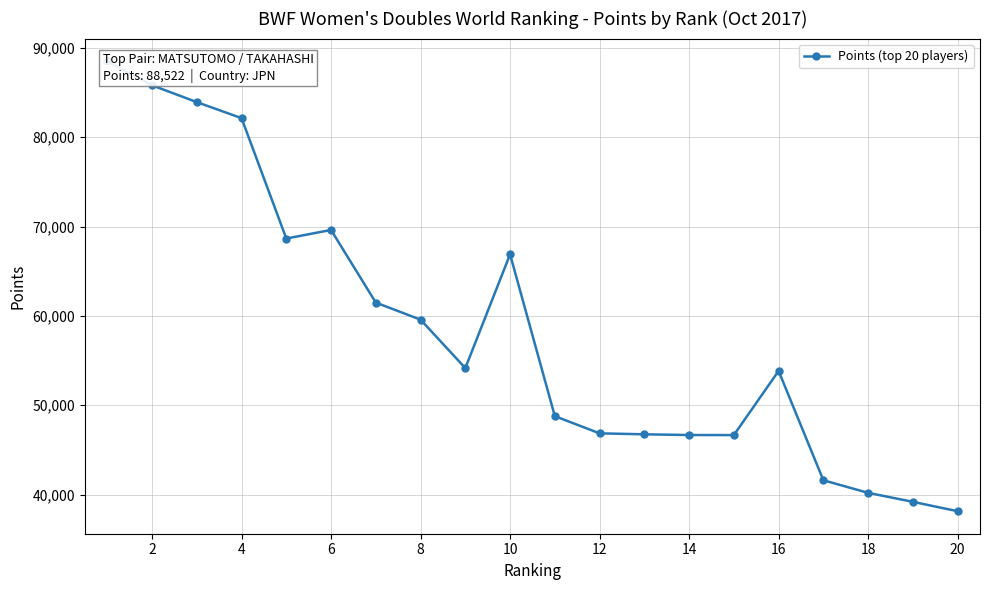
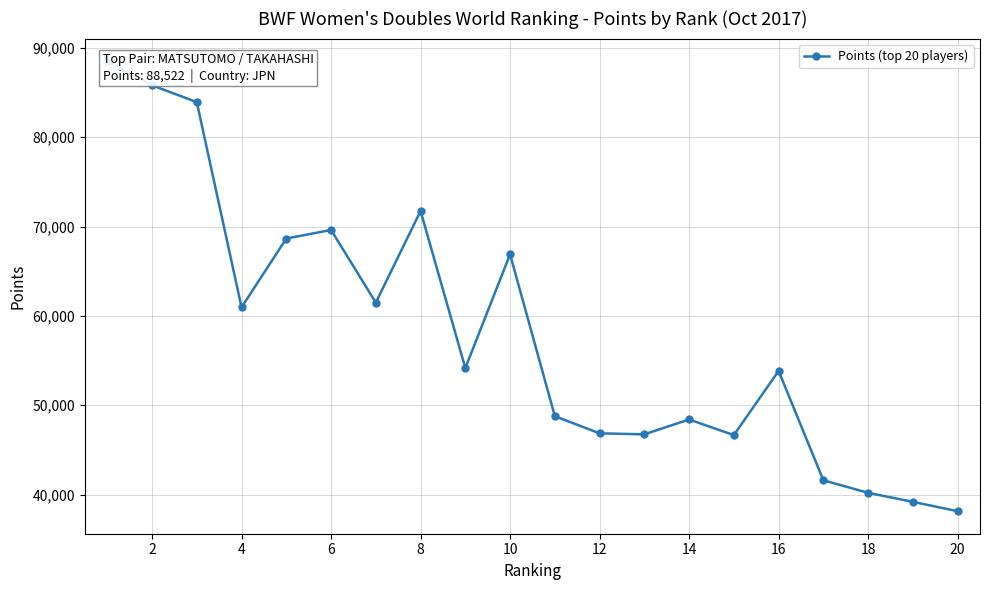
  {
-   "4": "82,000",
+   "4": "61,000",
    "6": "70,000",
-   "8": "60,000",
+   "8": "72,000",
    "10": "67,000",
    "12": "47,000",
-   "14": "47,000",
+   "14": "48,000",
    "16": "54,000",
    "18": "40,000",
    "20": "38,000"
  }
